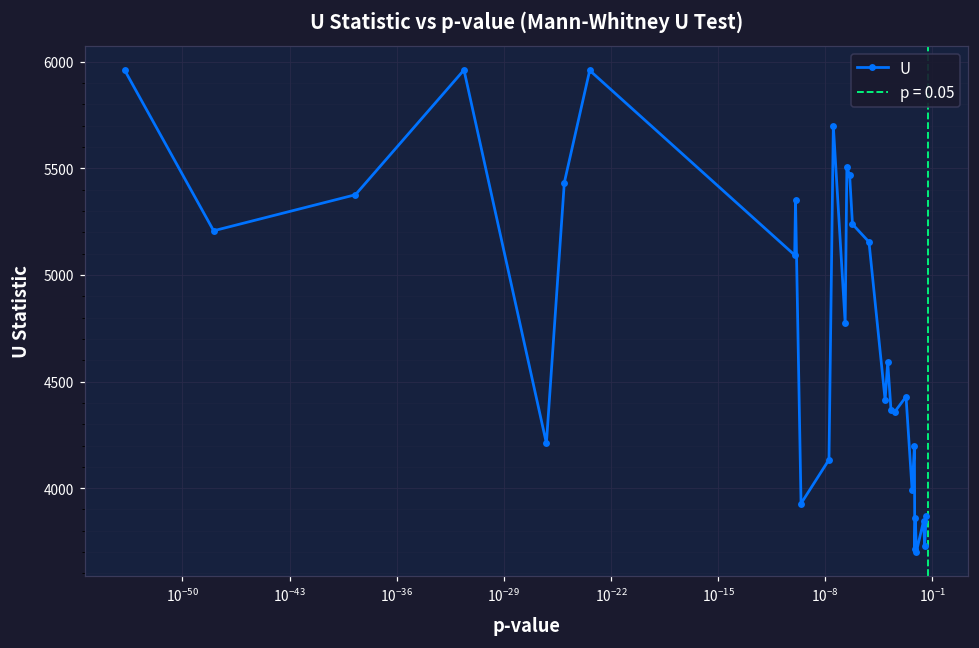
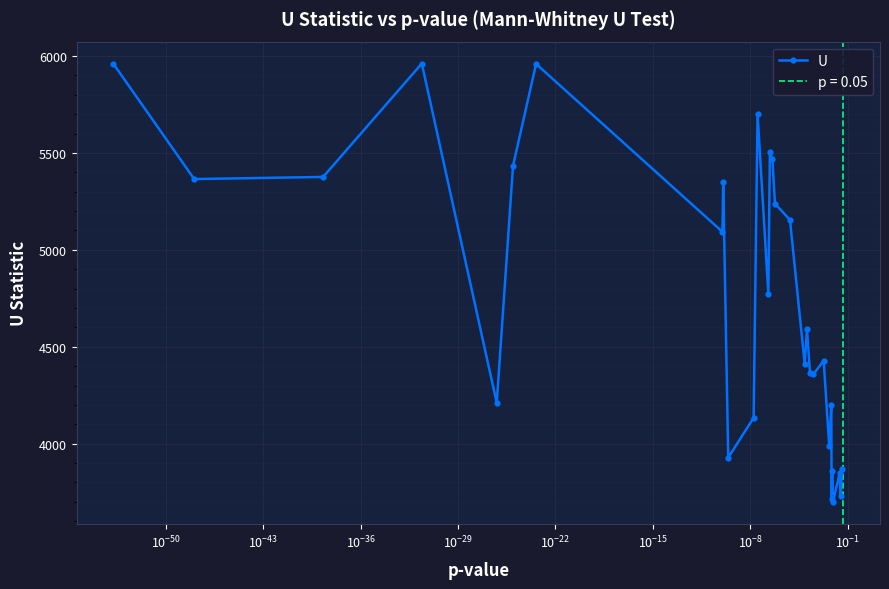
  {
    "10^-64": 5960,
-   "10^-50": 5210,
+   "10^-50": 5370,
    "10^-43": 5380,
    "10^-36": 5960
  }
